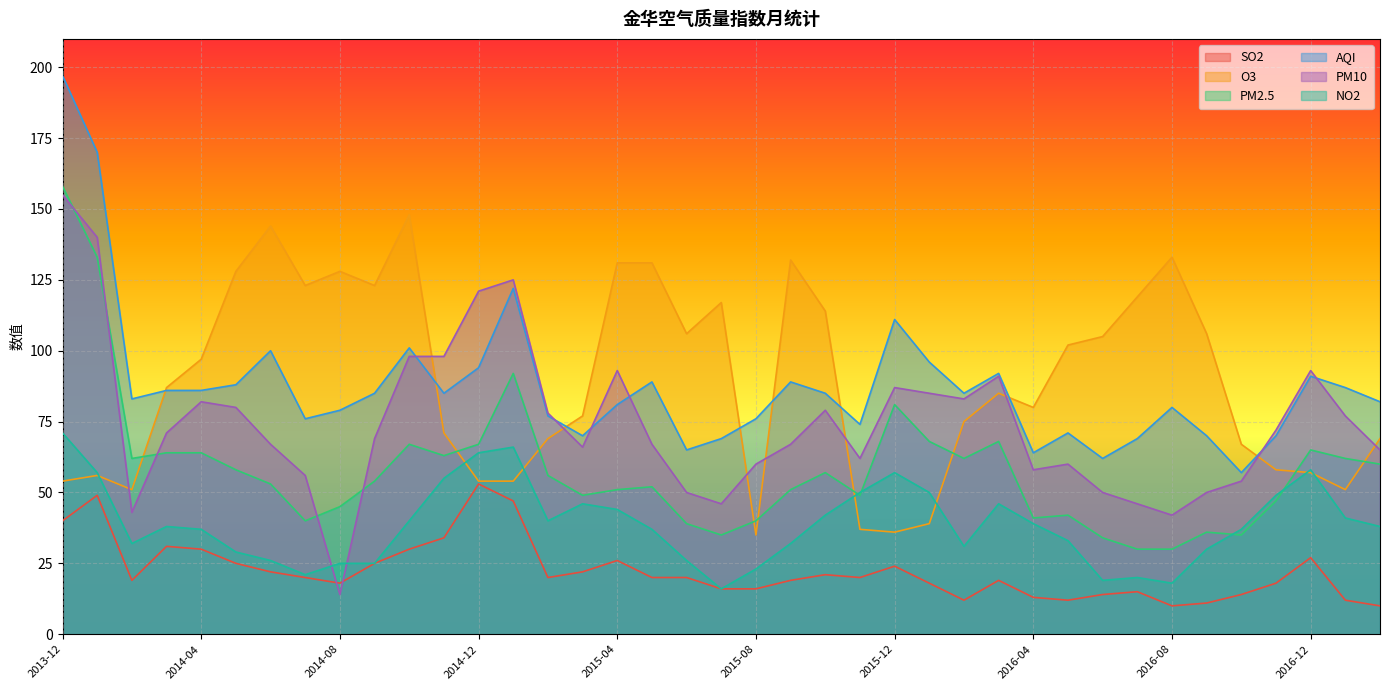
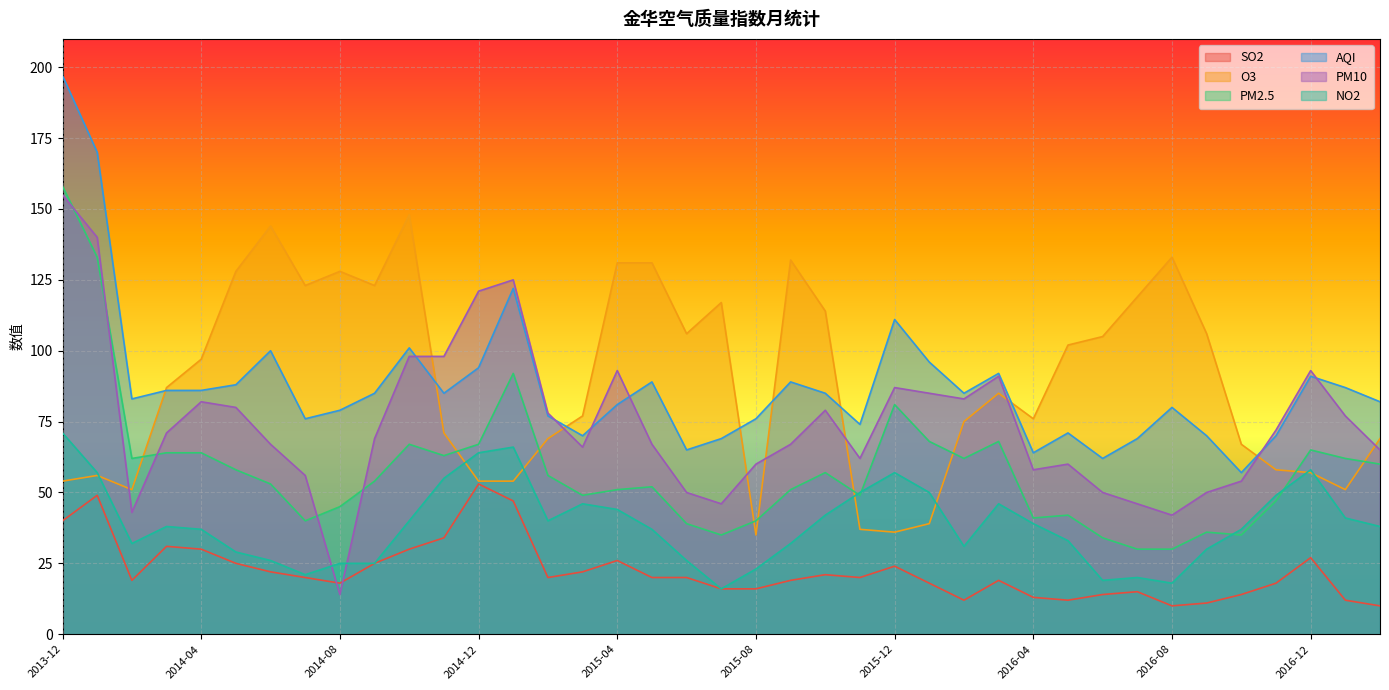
  {
    "SO2": {
      "2013-12": 40,
      "2014-04": 30,
      "2014-08": 18,
      "2014-12": 53,
      "2015-04": 26,
      "2015-08": 16,
      "2015-12": 24,
      "2016-04": 13,
      "2016-08": 10,
      "2016-12": 27
    },
    "O3": {
      "2013-12": 54,
      "2014-04": 97,
      "2014-08": 128,
      "2014-12": 54,
      "2015-04": 131,
      "2015-08": 35,
      "2015-12": 36,
-     "2016-04": 80,
+     "2016-04": 76,
      "2016-08": 133,
      "2016-12": 57
    },
    "PM10": {
      "2013-12": 155,
      "2014-04": 82,
      "2014-08": 14,
      "2014-12": 121,
      "2015-04": 93,
      "2015-08": 60,
      "2015-12": 87,
      "2016-04": 58,
      "2016-08": 42,
      "2016-12": 93
    }
  }
